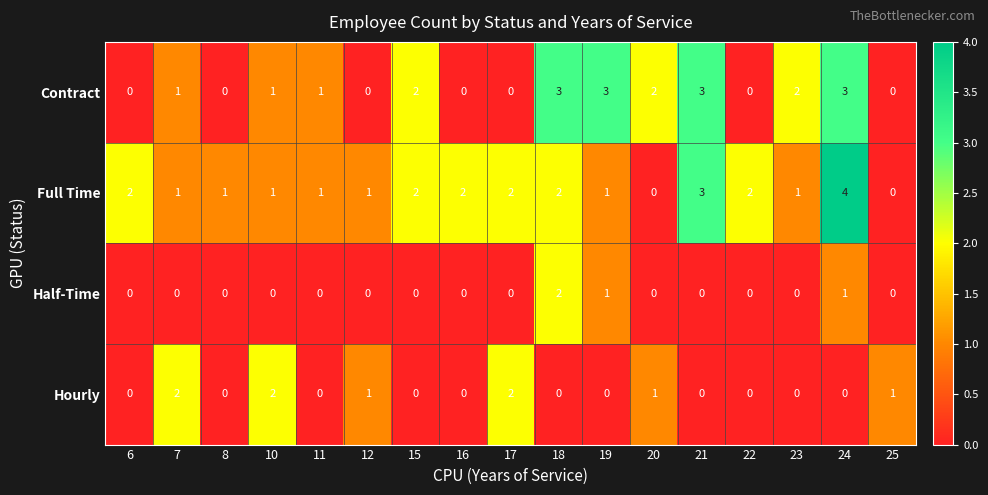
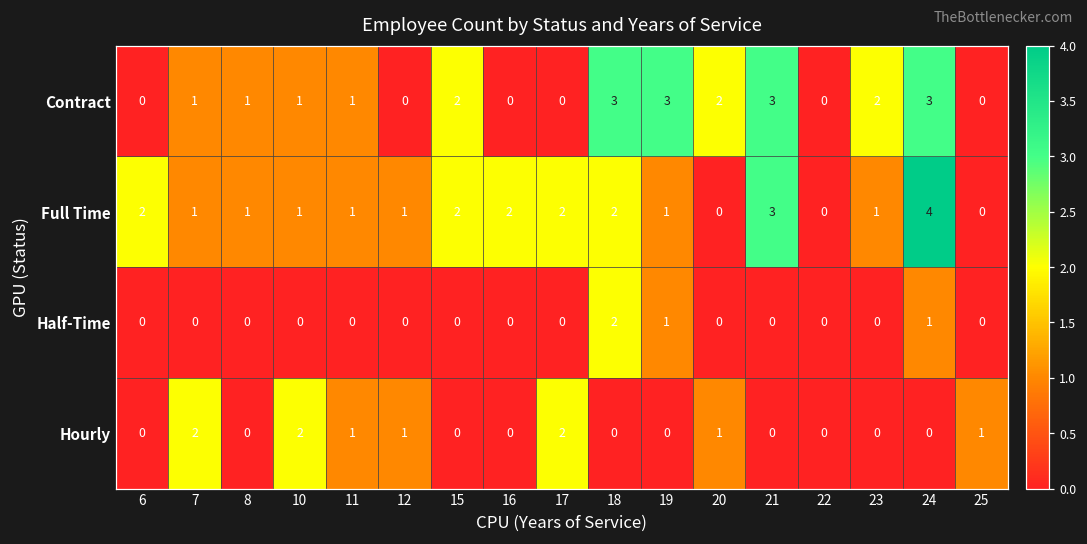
  {
    "Contract": {
      "6": 0,
      "7": 1,
-     "8": 0,
+     "8": 1,
      "10": 1,
      "11": 1,
      "12": 0,
      "15": 2,
      "16": 0,
      "17": 0,
      "18": 3,
      "19": 3,
      "20": 2,
      "21": 3,
      "22": 0,
      "23": 2,
      "24": 3,
      "25": 0
    },
    "Full Time": {
      "6": 2,
      "7": 1,
      "8": 1,
      "10": 1,
      "11": 1,
      "12": 1,
      "15": 2,
      "16": 2,
      "17": 2,
      "18": 2,
      "19": 1,
      "20": 0,
      "21": 3,
-     "22": 2,
+     "22": 0,
      "23": 1,
      "24": 4,
      "25": 0
    },
    "Half-Time": {
      "6": 0,
      "7": 0,
      "8": 0,
      "10": 0,
      "11": 0,
      "12": 0,
      "15": 0,
      "16": 0,
      "17": 0,
      "18": 2,
      "19": 1,
      "20": 0,
      "21": 0,
      "22": 0,
      "23": 0,
      "24": 1,
      "25": 0
    },
    "Hourly": {
      "6": 0,
      "7": 2,
      "8": 0,
      "10": 2,
-     "11": 0,
+     "11": 1,
      "12": 1,
      "15": 0,
      "16": 0,
      "17": 2,
      "18": 0,
      "19": 0,
      "20": 1,
      "21": 0,
      "22": 0,
      "23": 0,
      "24": 0,
      "25": 1
    }
  }
